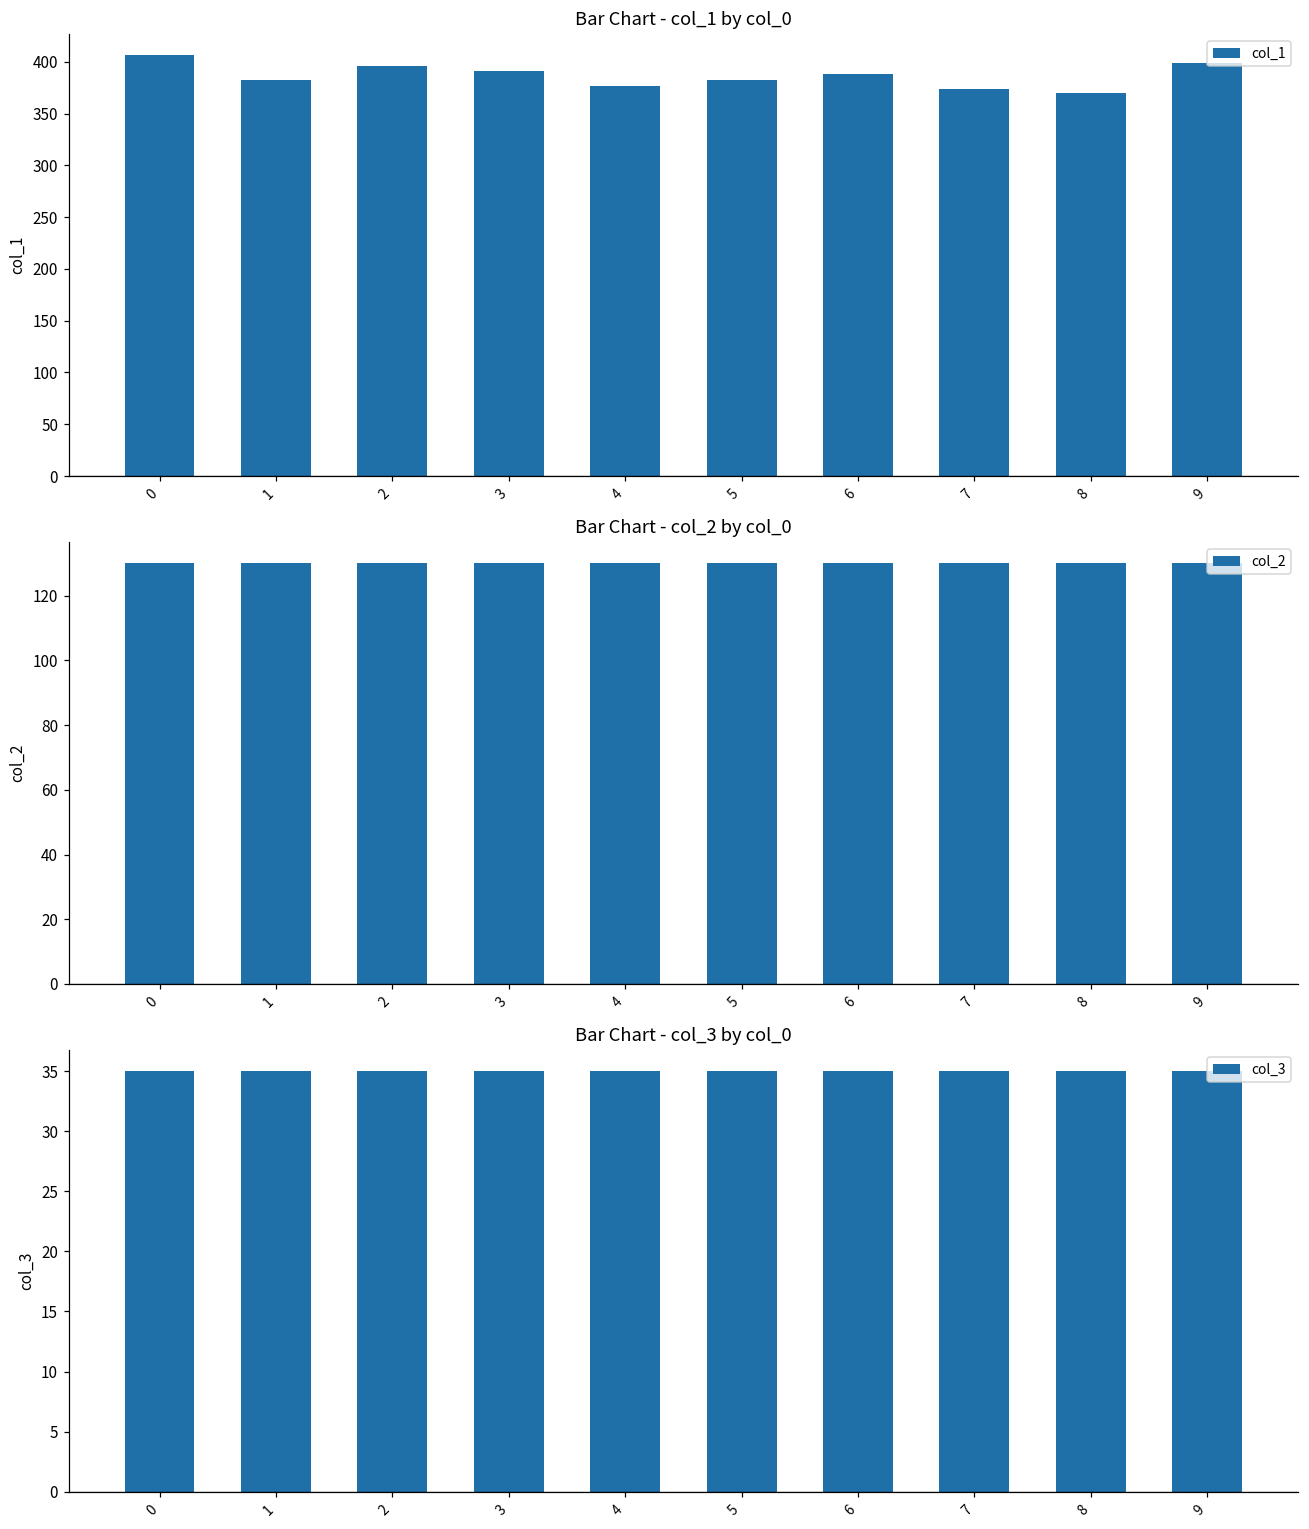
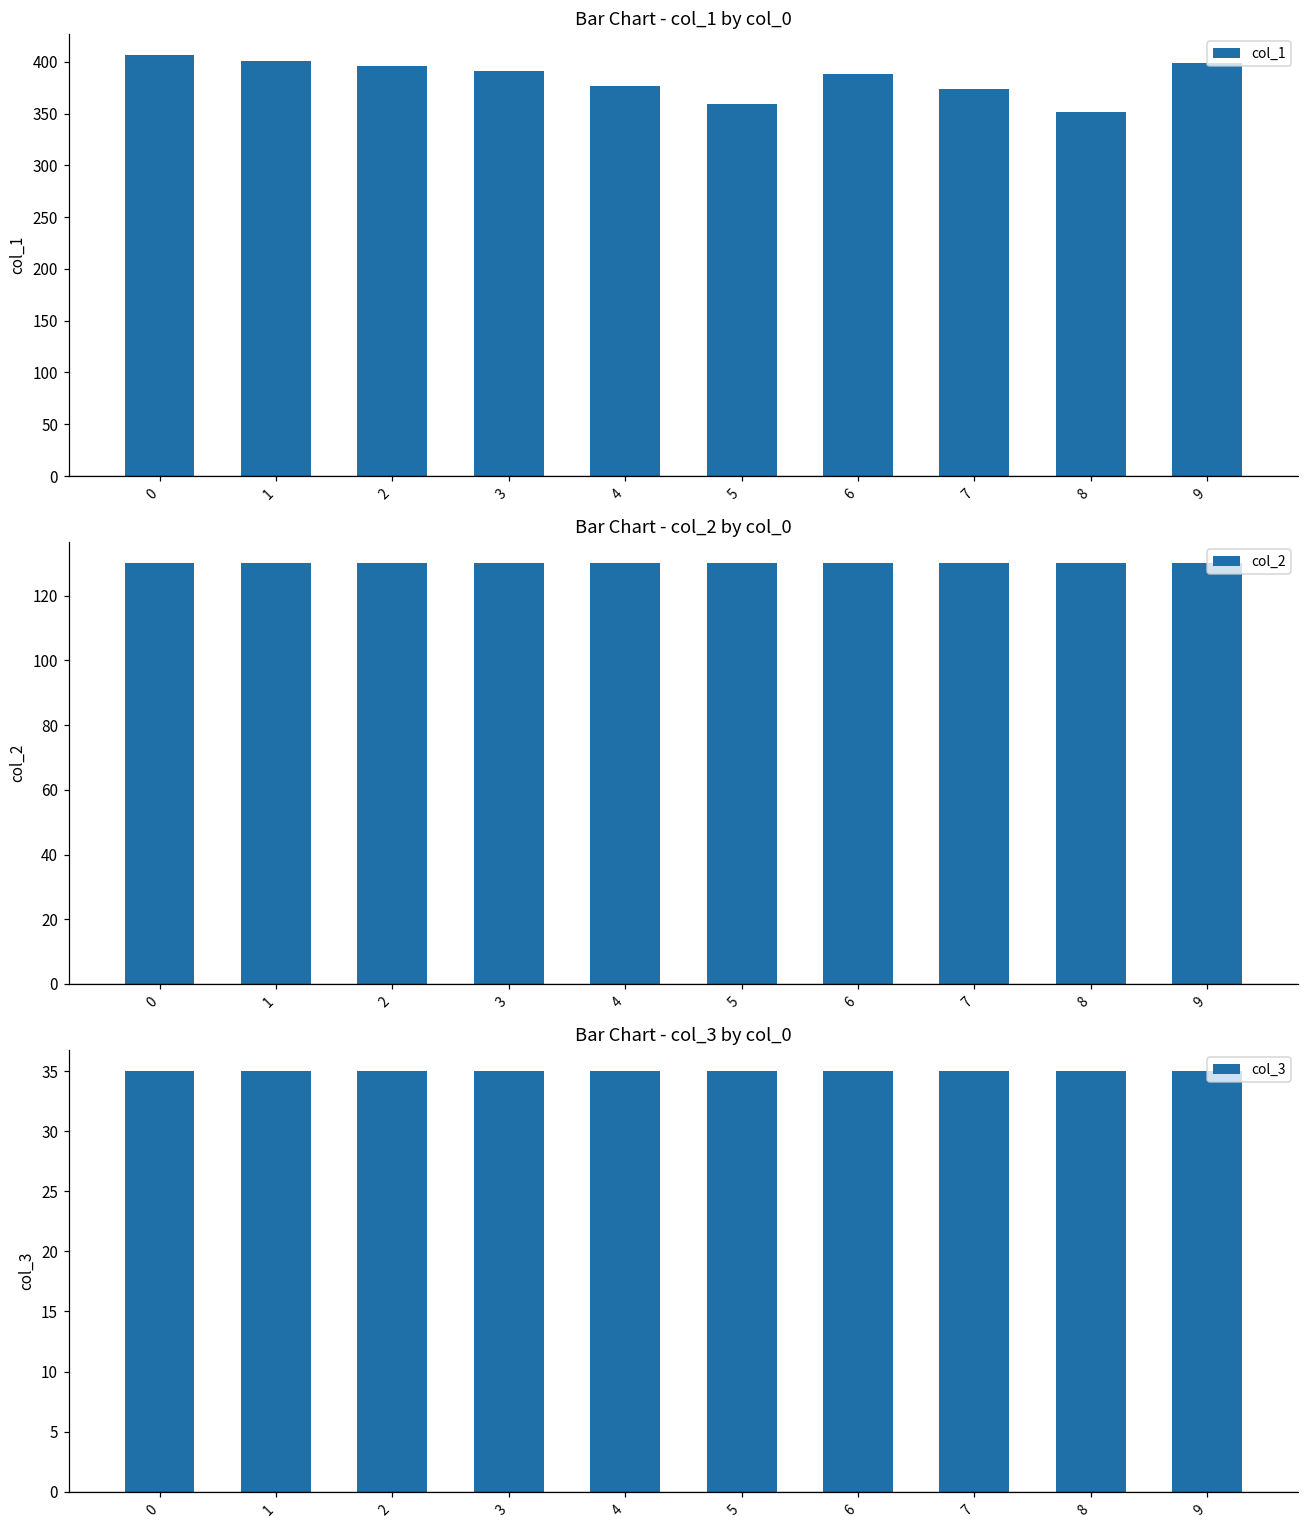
  {
    "Bar Chart - col_1 by col_0": {
      "0": 410,
-     "1": 380,
+     "1": 400,
      "2": 400,
      "3": 390,
      "4": 380,
-     "5": 380,
+     "5": 360,
      "6": 390,
      "7": 370,
-     "8": 370
+     "8": 350
    },
    "Bar Chart - col_2 by col_0": {
      "0": 130,
      "1": 130,
      "2": 130,
      "3": 130,
      "4": 130,
      "5": 130,
      "6": 130,
      "7": 130,
      "8": 130
    },
    "Bar Chart - col_3 by col_0": {
      "0": 35.0,
      "1": 35.0,
      "2": 35.0,
      "3": 35.0,
      "4": 35.0,
      "5": 35.0,
      "6": 35.0,
      "7": 35.0,
      "8": 35.0
    }
  }
